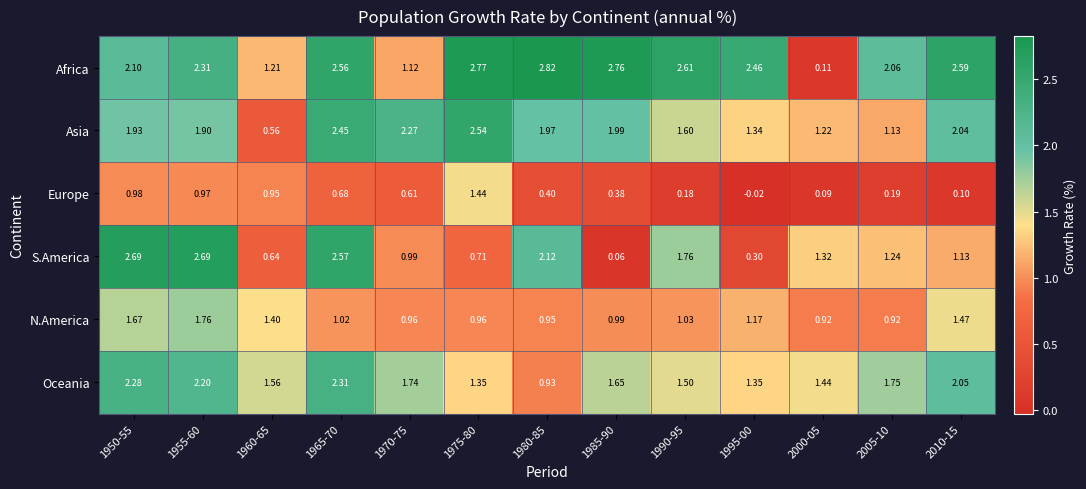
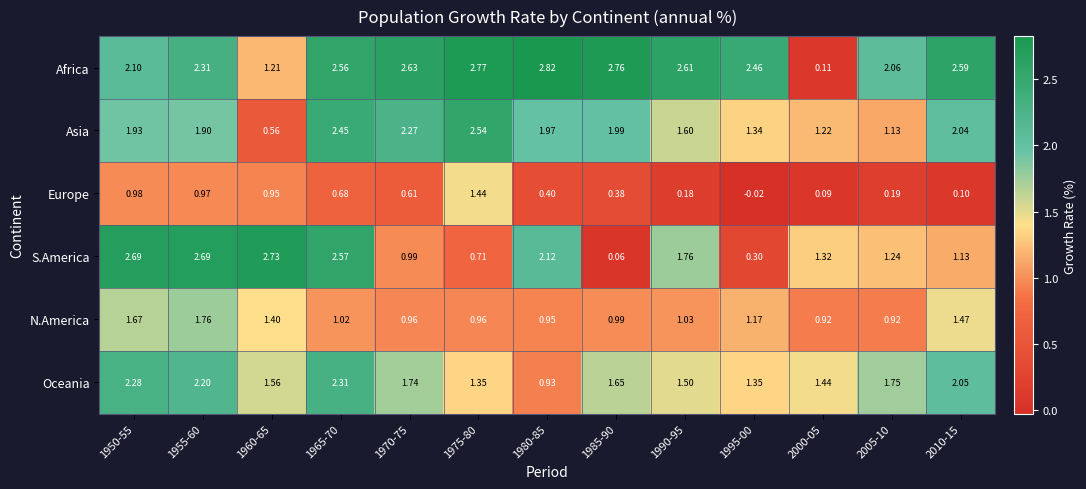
  {
    "Africa": {
      "1950-55": 2.10,
      "1955-60": 2.31,
      "1960-65": 1.21,
      "1965-70": 2.56,
-     "1970-75": 1.12,
+     "1970-75": 2.63,
      "1975-80": 2.77,
      "1980-85": 2.82,
      "1985-90": 2.76,
      "1990-95": 2.61,
      "1995-00": 2.46,
      "2000-05": 0.11,
      "2005-10": 2.06,
      "2010-15": 2.59
    },
    "Asia": {
      "1950-55": 1.93,
      "1955-60": 1.90,
      "1960-65": 0.56,
      "1965-70": 2.45,
      "1970-75": 2.27,
      "1975-80": 2.54,
      "1980-85": 1.97,
      "1985-90": 1.99,
      "1990-95": 1.60,
      "1995-00": 1.34,
      "2000-05": 1.22,
      "2005-10": 1.13,
      "2010-15": 2.04
    },
    "Europe": {
      "1950-55": 0.98,
      "1955-60": 0.97,
      "1960-65": 0.95,
      "1965-70": 0.68,
      "1970-75": 0.61,
      "1975-80": 1.44,
      "1980-85": 0.40,
      "1985-90": 0.38,
      "1990-95": 0.18,
      "1995-00": -0.02,
      "2000-05": 0.09,
      "2005-10": 0.19,
      "2010-15": 0.10
    },
    "S.America": {
      "1950-55": 2.69,
      "1955-60": 2.69,
-     "1960-65": 0.64,
+     "1960-65": 2.73,
      "1965-70": 2.57,
      "1970-75": 0.99,
      "1975-80": 0.71,
      "1980-85": 2.12,
      "1985-90": 0.06,
      "1990-95": 1.76,
      "1995-00": 0.30,
      "2000-05": 1.32,
      "2005-10": 1.24,
      "2010-15": 1.13
    },
    "N.America": {
      "1950-55": 1.67,
      "1955-60": 1.76,
      "1960-65": 1.40,
      "1965-70": 1.02,
      "1970-75": 0.96,
      "1975-80": 0.96,
      "1980-85": 0.95,
      "1985-90": 0.99,
      "1990-95": 1.03,
      "1995-00": 1.17,
      "2000-05": 0.92,
      "2005-10": 0.92,
      "2010-15": 1.47
    },
    "Oceania": {
      "1950-55": 2.28,
      "1955-60": 2.20,
      "1960-65": 1.56,
      "1965-70": 2.31,
      "1970-75": 1.74,
      "1975-80": 1.35,
      "1980-85": 0.93,
      "1985-90": 1.65,
      "1990-95": 1.50,
      "1995-00": 1.35,
      "2000-05": 1.44,
      "2005-10": 1.75,
      "2010-15": 2.05
    }
  }
